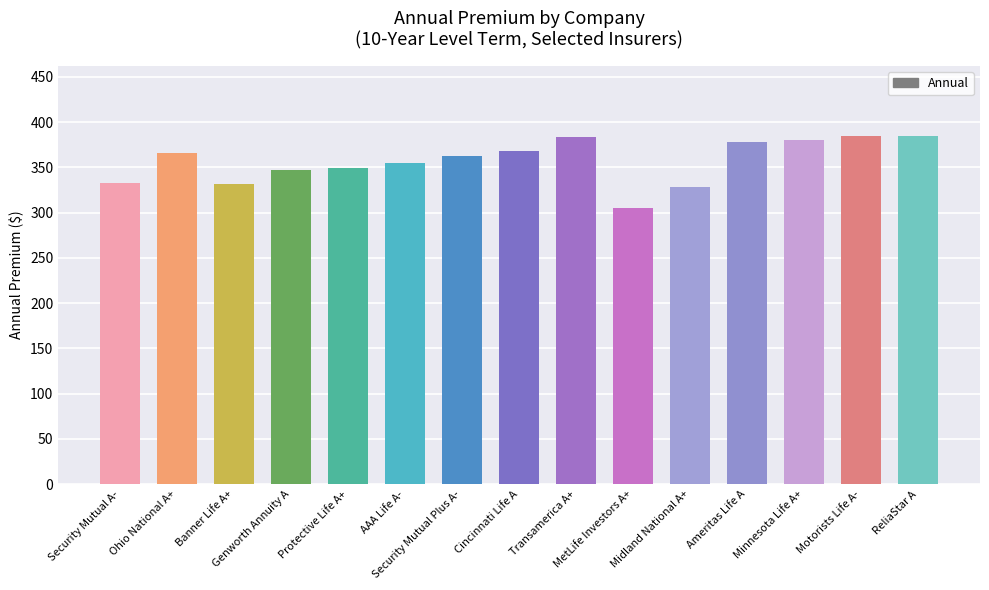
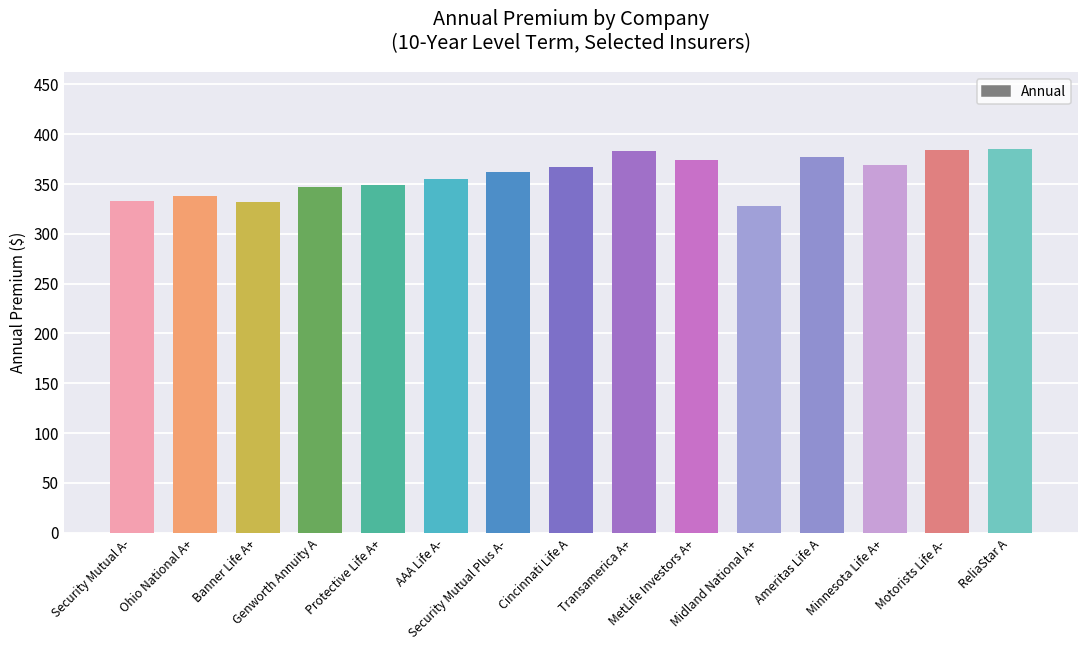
  {
    "Security Mutual A-": 330,
-   "Ohio National A+": 370,
+   "Ohio National A+": 340,
    "Banner Life A+": 330,
    "Genworth Annuity A": 350,
    "Protective Life A+": 350,
    "AAA Life A-": 360,
    "Security Mutual Plus A-": 360,
    "Cincinnati Life A": 370,
    "Transamerica A+": 380,
-   "MetLife Investors A+": 310,
+   "MetLife Investors A+": 370,
    "Midland National A+": 330,
    "Ameritas Life A": 380,
-   "Minnesota Life A+": 380,
+   "Minnesota Life A+": 370,
    "Motorists Life A-": 380,
    "ReliaStar A": 390
  }
